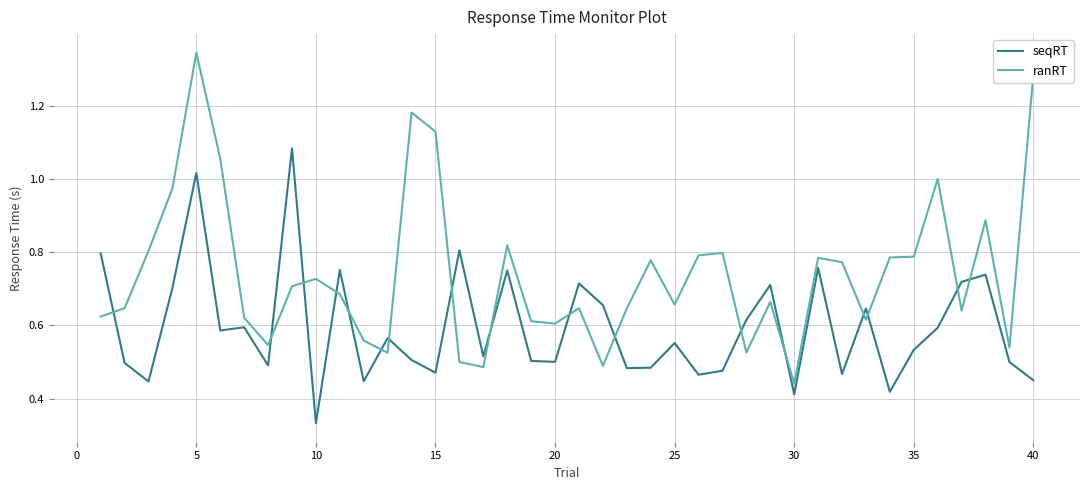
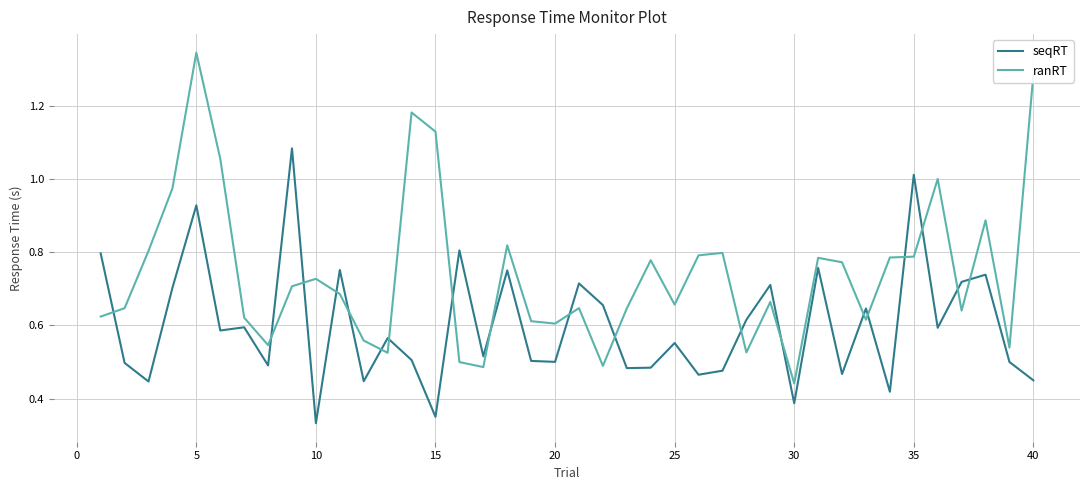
  {
    "seqRT": {
-     "5": 1.02,
+     "5": 0.93,
      "10": 0.33,
-     "15": 0.47,
+     "15": 0.35,
      "20": 0.50,
      "25": 0.55,
-     "30": 0.41,
-     "35": 0.53,
+     "30": 0.39,
+     "35": 1.01,
      "40": 0.45
    },
    "ranRT": {
      "5": 1.34,
      "10": 0.73,
      "15": 1.13,
      "20": 0.61,
      "25": 0.66,
      "30": 0.44,
      "35": 0.79
    }
  }
